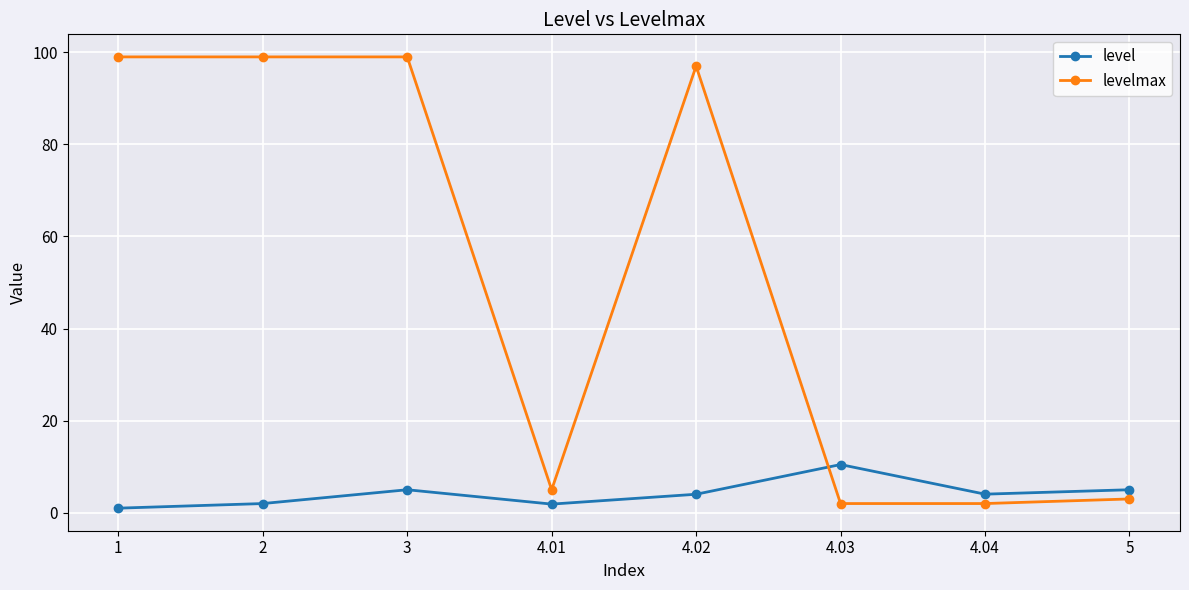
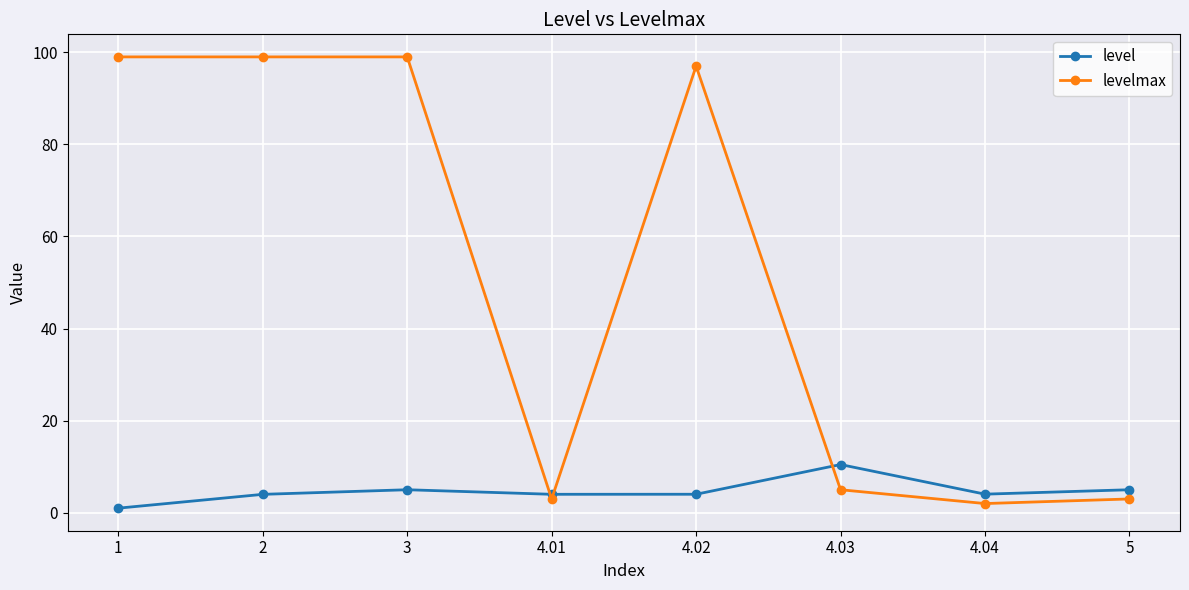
  {
    "level": {
      "1": 1,
-     "2": 2,
+     "2": 4,
      "3": 5,
-     "4.01": 2,
+     "4.01": 4,
      "4.02": 4,
      "4.03": 10,
      "4.04": 4,
      "5": 5
    },
    "levelmax": {
      "1": 99,
      "2": 99,
      "3": 99,
-     "4.01": 5,
+     "4.01": 3,
      "4.02": 97,
-     "4.03": 2,
+     "4.03": 5,
      "4.04": 2,
      "5": 3
    }
  }
